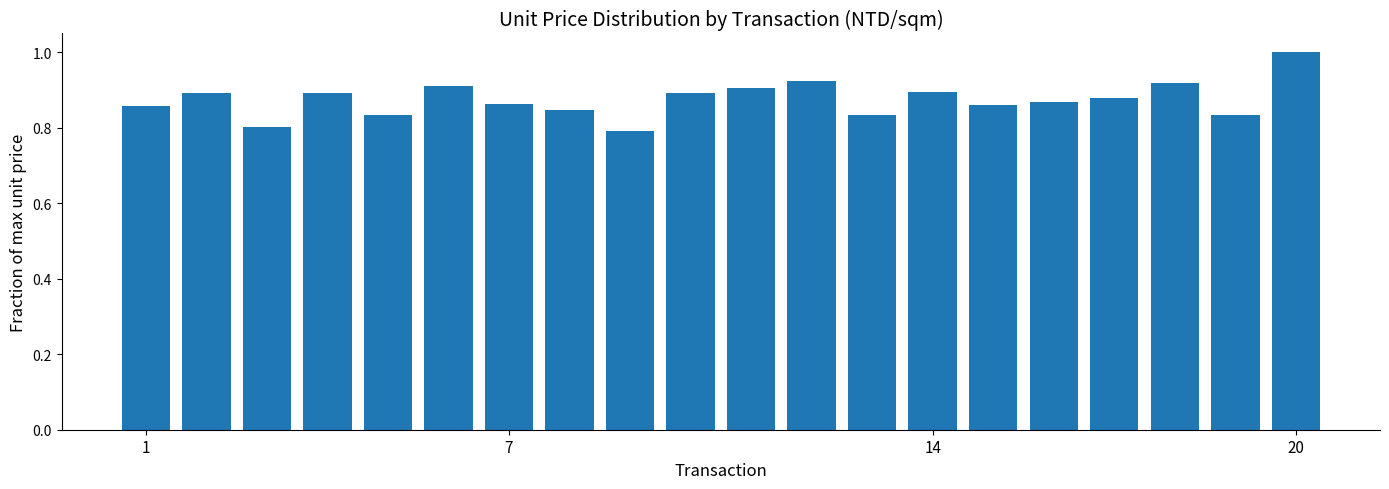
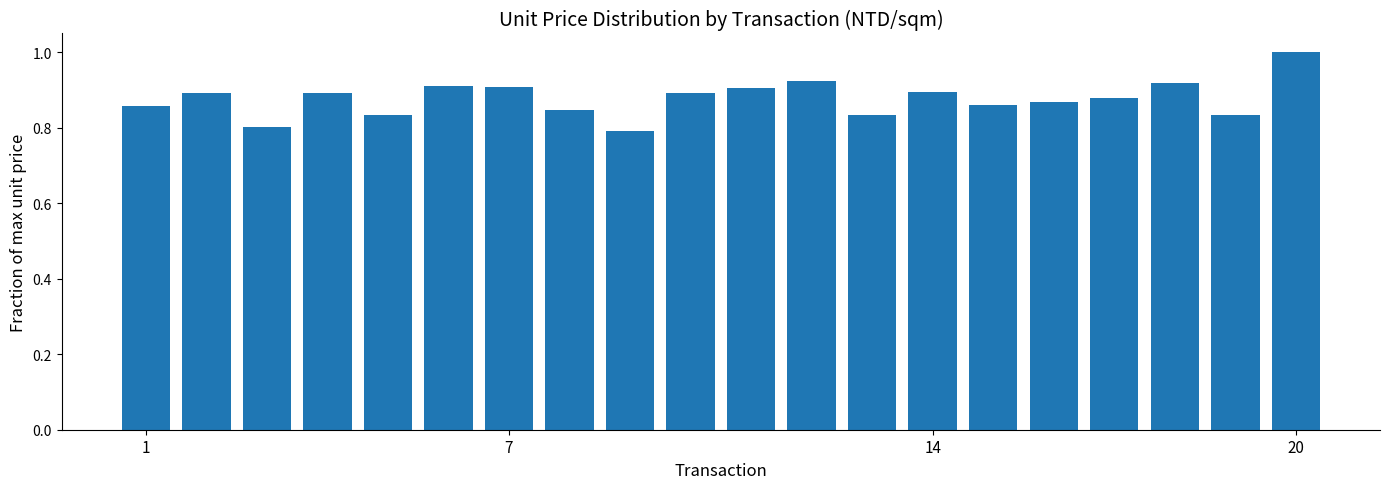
  {
    "1": 0.86,
-   "7": 0.86,
+   "7": 0.91,
    "14": 0.89,
    "20": 1.00
  }
